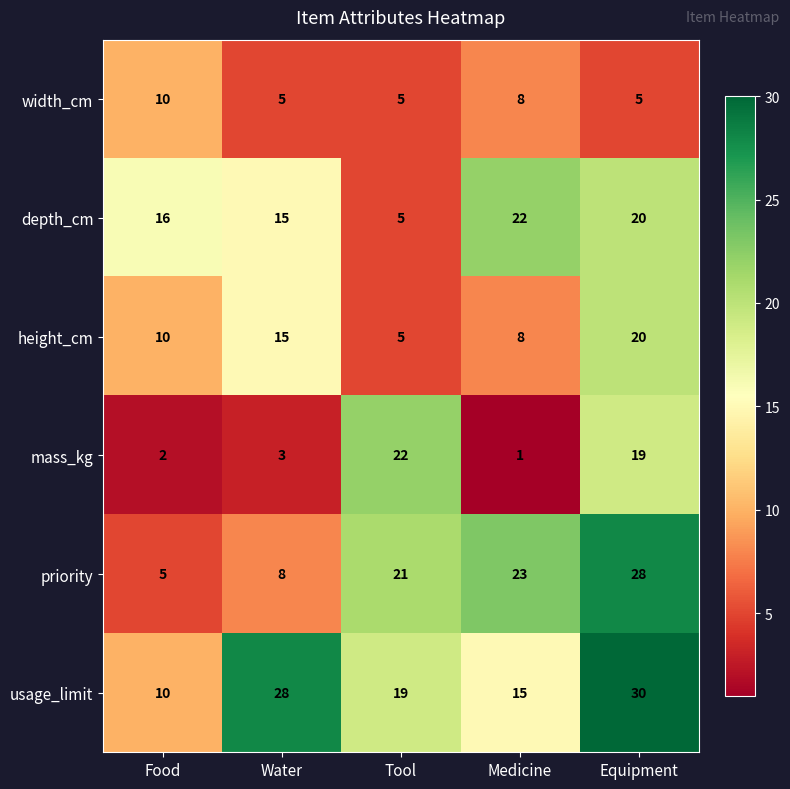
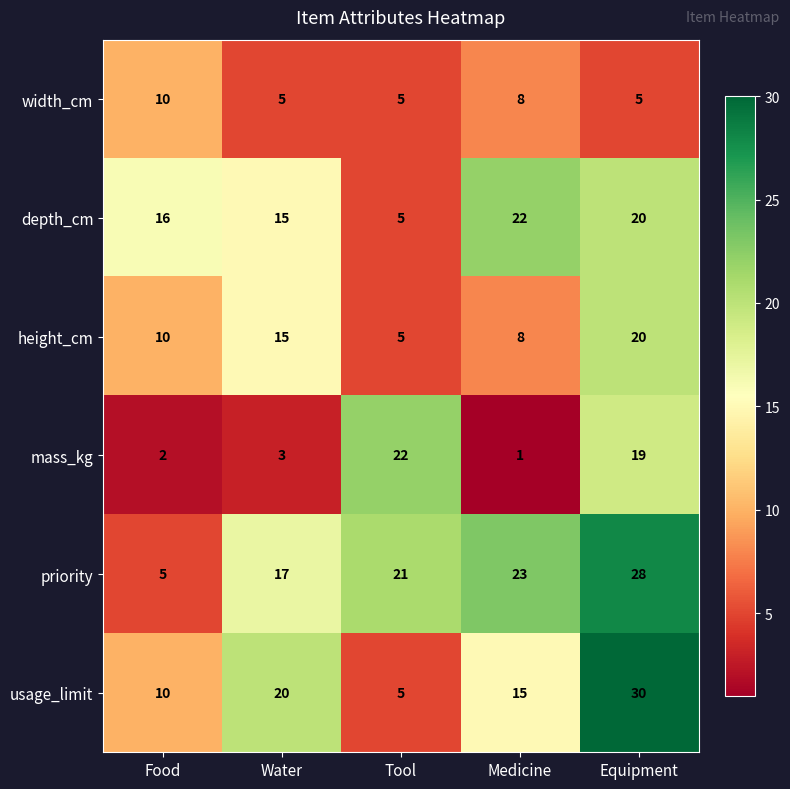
  {
    "width_cm": {
      "Food": 10,
      "Water": 5,
      "Tool": 5,
      "Medicine": 8,
      "Equipment": 5
    },
    "depth_cm": {
      "Food": 16,
      "Water": 15,
      "Tool": 5,
      "Medicine": 22,
      "Equipment": 20
    },
    "height_cm": {
      "Food": 10,
      "Water": 15,
      "Tool": 5,
      "Medicine": 8,
      "Equipment": 20
    },
    "mass_kg": {
      "Food": 2,
      "Water": 3,
      "Tool": 22,
      "Medicine": 1,
      "Equipment": 19
    },
    "priority": {
      "Food": 5,
-     "Water": 8,
+     "Water": 17,
      "Tool": 21,
      "Medicine": 23,
      "Equipment": 28
    },
    "usage_limit": {
      "Food": 10,
-     "Water": 28,
-     "Tool": 19,
+     "Water": 20,
+     "Tool": 5,
      "Medicine": 15,
      "Equipment": 30
    }
  }
